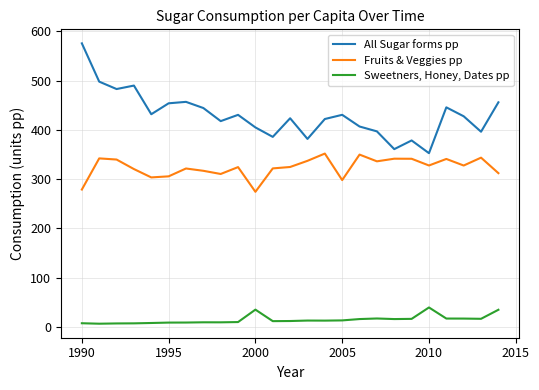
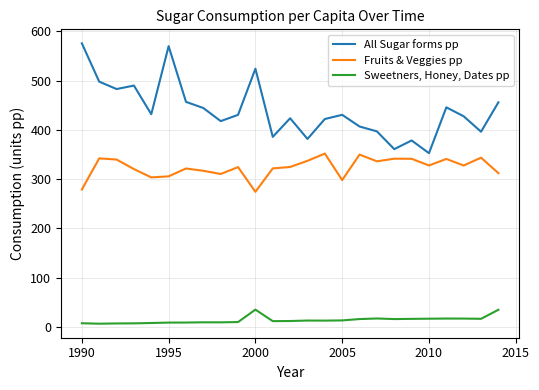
  {
    "All Sugar forms pp": {
      "1990": 580,
-     "1995": 450,
-     "2000": 410,
+     "1995": 570,
+     "2000": 520,
      "2005": 430,
      "2010": 350
    },
    "Fruits & Veggies pp": {
      "1990": 280,
      "1995": 310,
      "2000": 270,
      "2005": 300,
      "2010": 330
    },
    "Sweetners, Honey, Dates pp": {
      "1990": 10,
      "1995": 10,
      "2000": 30,
      "2005": 10,
-     "2010": 40
+     "2010": 20
    }
  }
